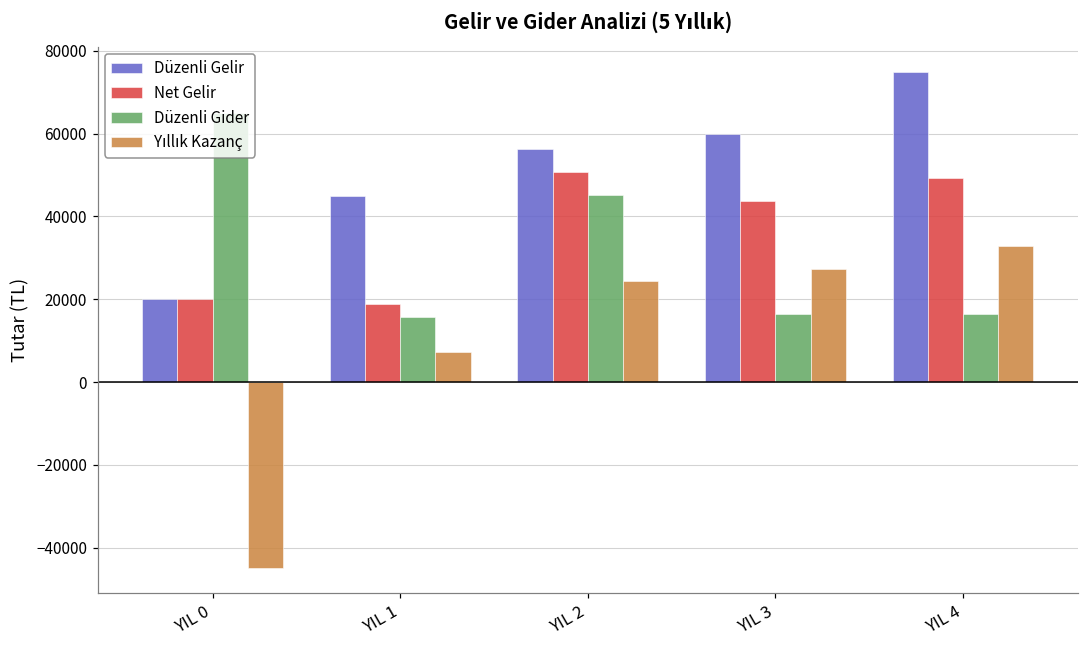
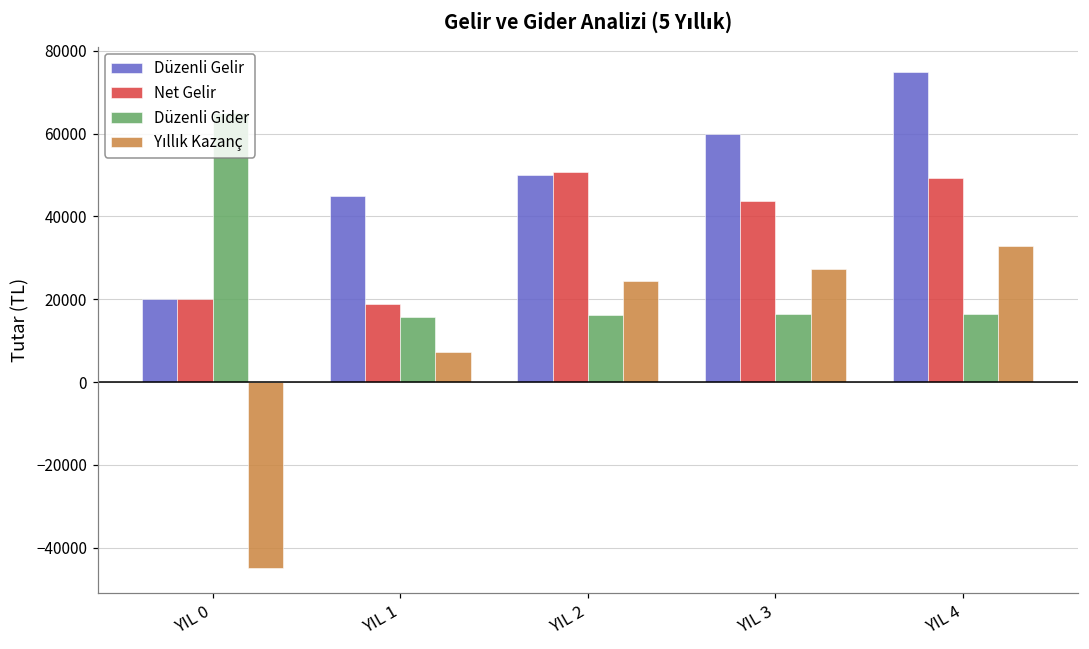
  {
    "Düzenli Gelir": {
      "YIL 0": 20000,
      "YIL 1": 45000,
-     "YIL 2": 56000,
+     "YIL 2": 50000,
      "YIL 3": 60000,
      "YIL 4": 75000
    },
    "Net Gelir": {
      "YIL 0": 20000,
      "YIL 1": 19000,
      "YIL 2": 51000,
      "YIL 3": 44000,
      "YIL 4": 49000
    },
    "Düzenli Gider": {
      "YIL 1": 16000,
-     "YIL 2": 45000,
+     "YIL 2": 16000,
      "YIL 3": 16000,
      "YIL 4": 16000
    },
    "Yıllık Kazanç": {
      "YIL 0": -45000,
      "YIL 1": 7000,
      "YIL 2": 24000,
      "YIL 3": 27000,
      "YIL 4": 33000
    }
  }
